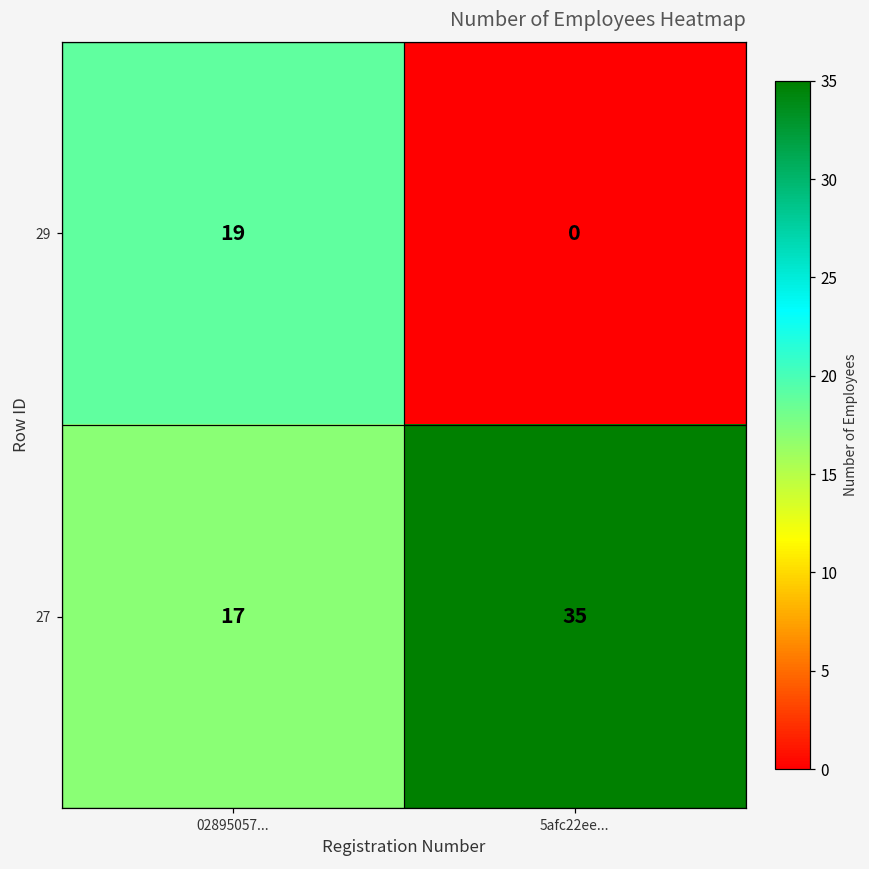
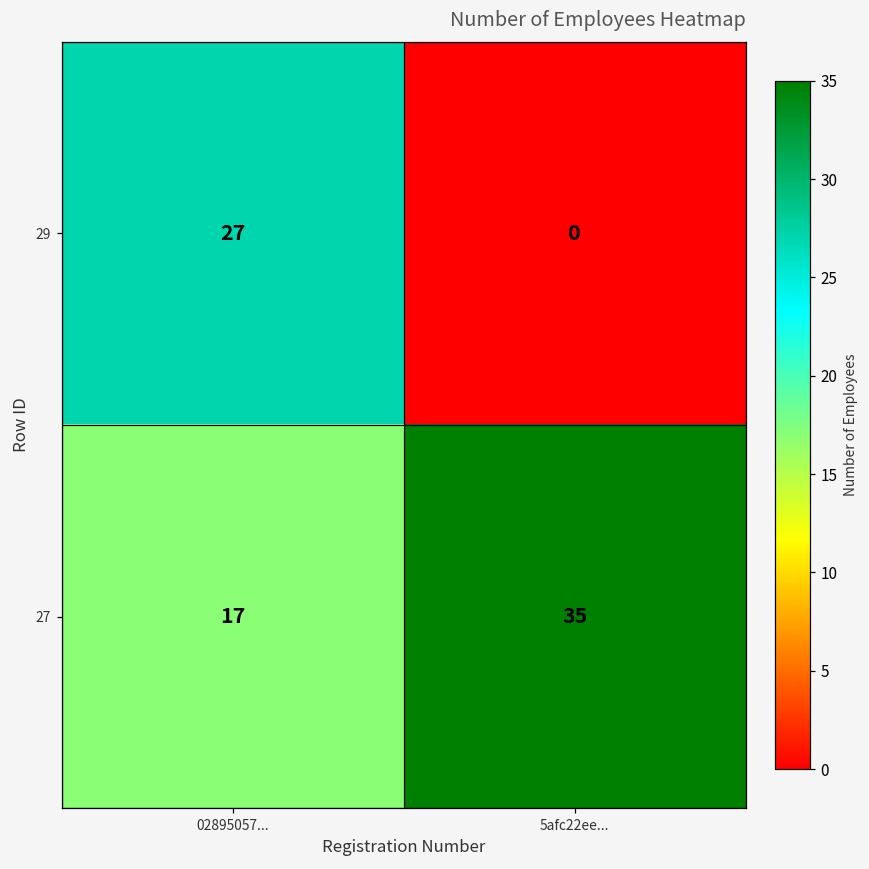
  {
    "29": {
-     "02895057...": 19,
+     "02895057...": 27,
      "5afc22ee...": 0
    },
    "27": {
      "02895057...": 17,
      "5afc22ee...": 35
    }
  }
